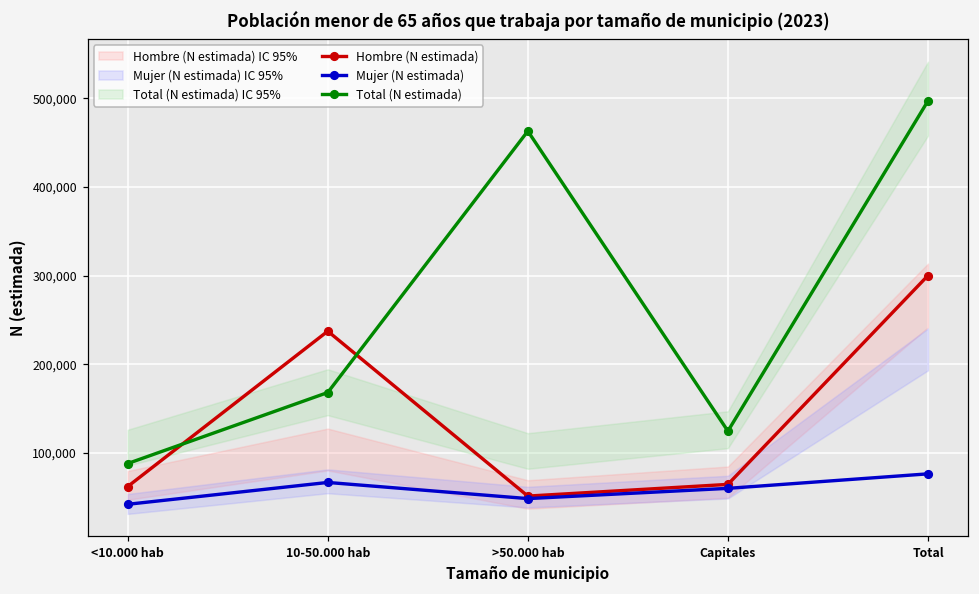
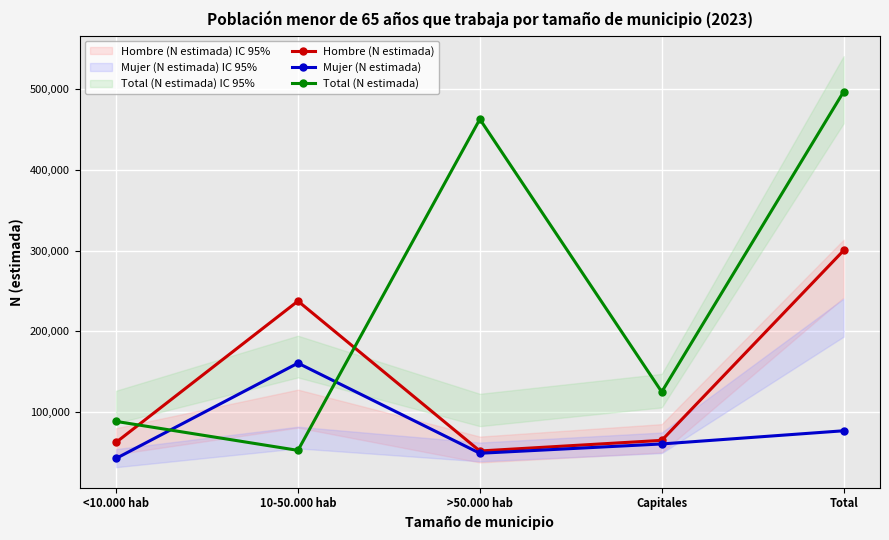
  {
    "Hombre (N estimada)": {
      "<10.000 hab": "60,000",
      "10-50.000 hab": "240,000",
      "Capitales": "60,000",
      "Total": "300,000"
    },
    "Mujer (N estimada)": {
      "<10.000 hab": "40,000",
-     "10-50.000 hab": "70,000",
+     "10-50.000 hab": "160,000",
      "Capitales": "60,000",
      "Total": "80,000"
    },
    "Total (N estimada)": {
      "<10.000 hab": "90,000",
-     "10-50.000 hab": "170,000",
+     "10-50.000 hab": "50,000",
      ">50.000 hab": "460,000",
      "Capitales": "120,000",
      "Total": "500,000"
    }
  }
